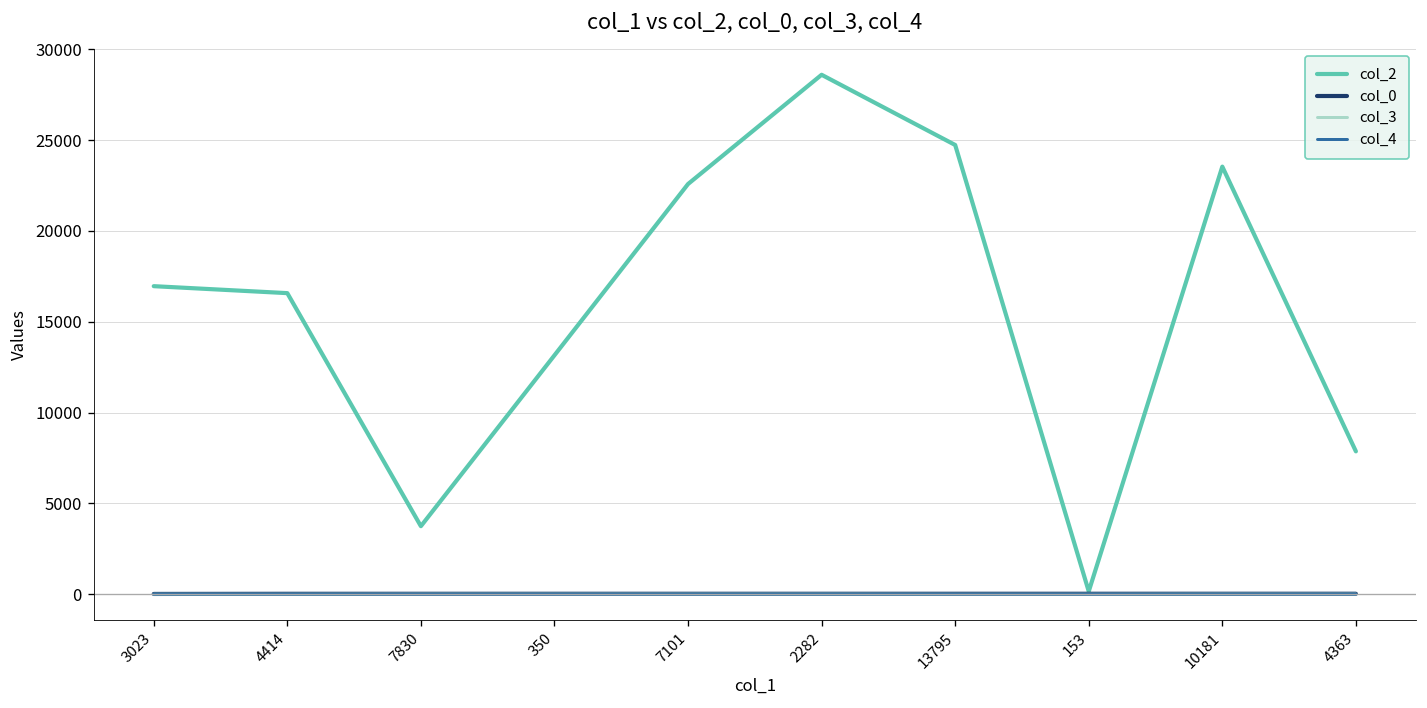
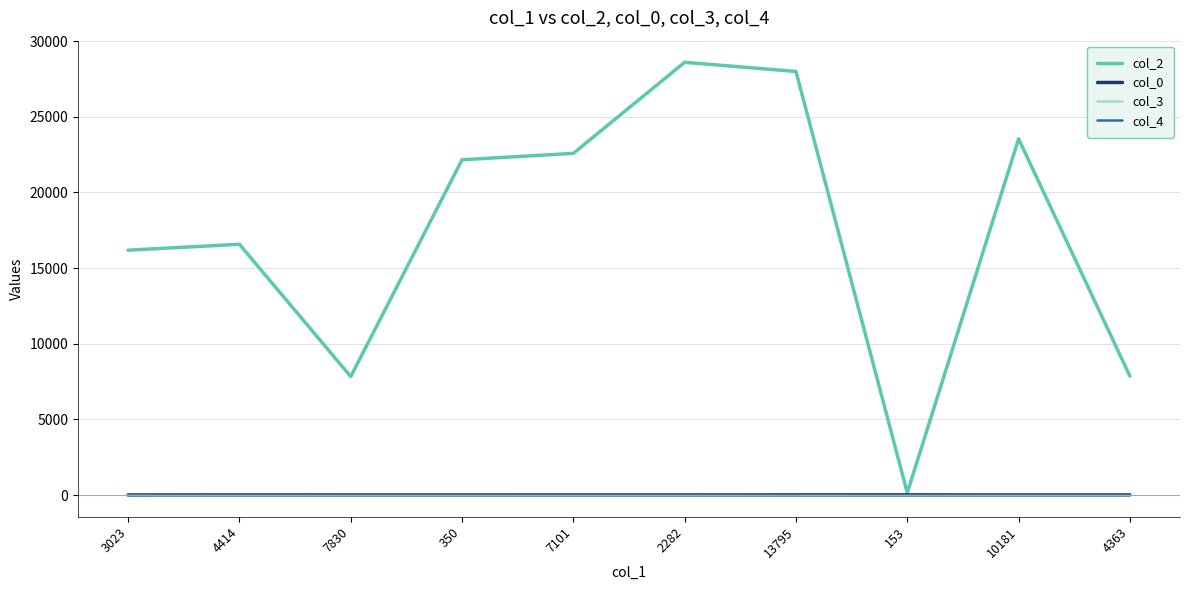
  {
    "col_2": {
-     "3023": 17000,
+     "3023": 16200,
      "4414": 16600,
-     "7830": 3700,
-     "350": 13200,
+     "7830": 7800,
+     "350": 22200,
      "7101": 22600,
      "2282": 28600,
-     "13795": 24700,
+     "13795": 28000,
      "10181": 23500,
      "4363": 7900
    },
    "col_4": {
      "3023": 0,
      "4414": 0,
      "7830": 0,
      "350": 0,
      "7101": 0,
      "2282": 0,
      "13795": 0,
      "10181": 0,
      "4363": 0
    }
  }
